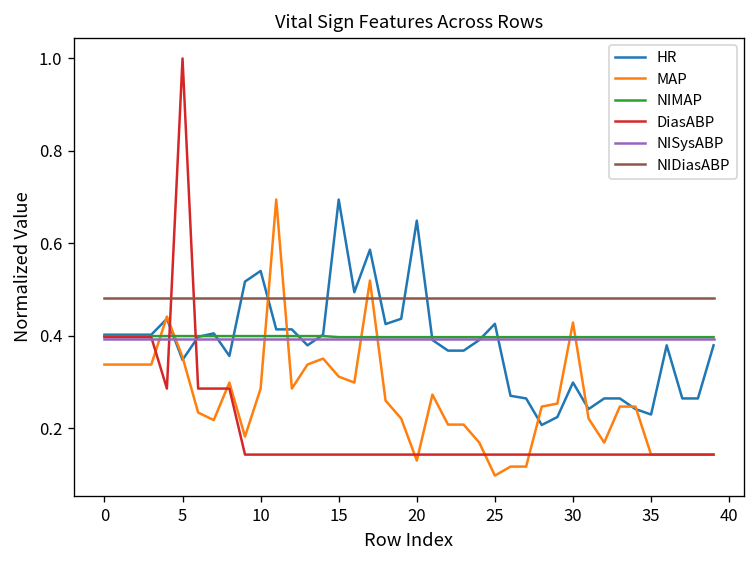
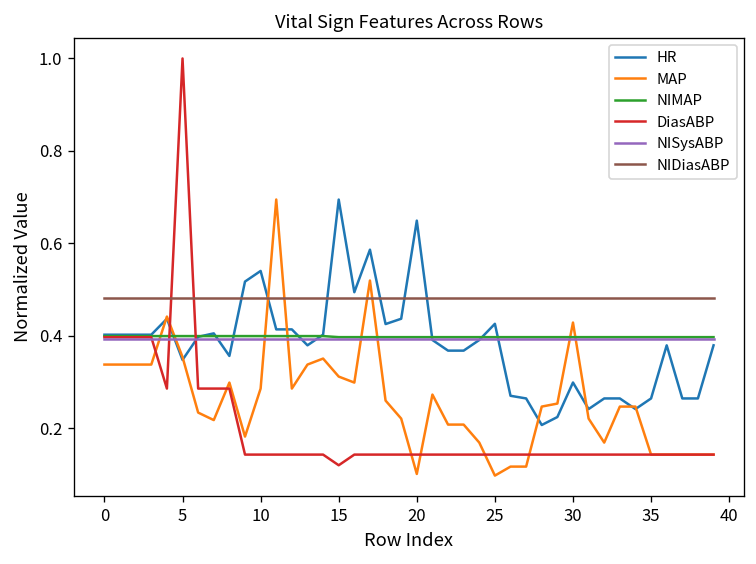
  {
    "HR": {
      "10": 0.54,
      "15": 0.69,
      "20": 0.65,
      "25": 0.43,
      "30": 0.30,
-     "35": 0.23
+     "35": 0.26
    },
    "MAP": {
      "0": 0.34,
      "10": 0.29,
      "15": 0.31,
-     "20": 0.13,
+     "20": 0.10,
      "25": 0.10,
      "30": 0.43
    },
    "NIMAP": {
      "5": 0.40,
      "10": 0.40
    },
    "DiasABP": {
      "5": 1.00,
      "10": 0.14,
-     "15": 0.14,
+     "15": 0.12,
      "20": 0.14,
      "25": 0.14,
      "30": 0.14
    },
    "NISysABP": {
      "5": 0.39,
      "10": 0.39
    },
    "NIDiasABP": {
      "0": 0.48,
      "5": 0.48,
      "10": 0.48,
      "15": 0.48,
      "20": 0.48,
      "25": 0.48,
      "30": 0.48,
      "35": 0.48
    }
  }
